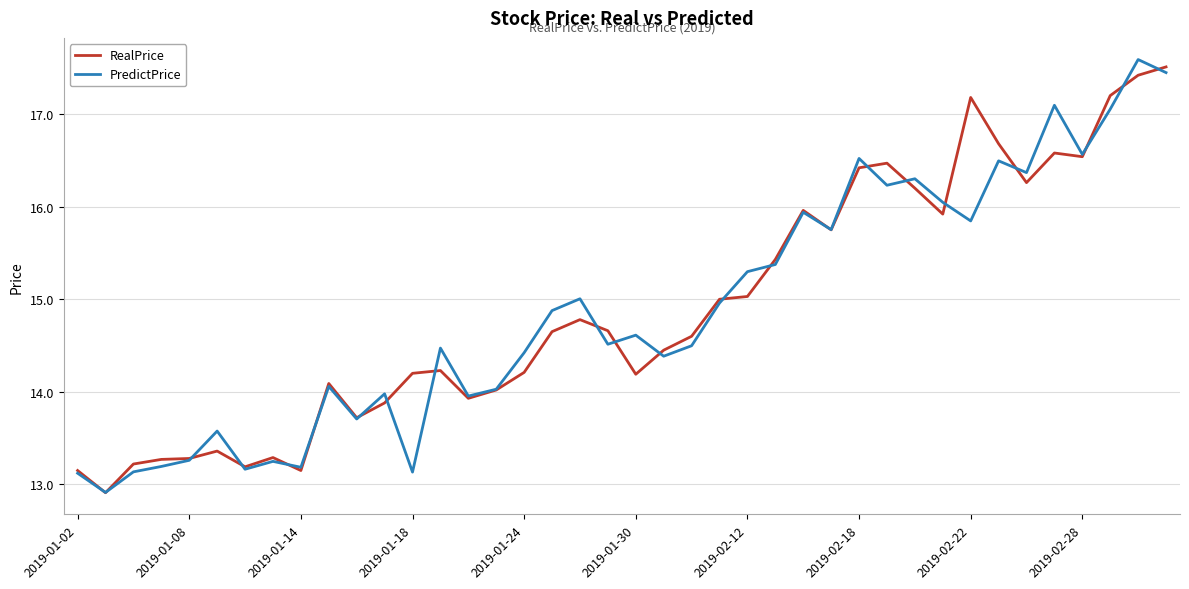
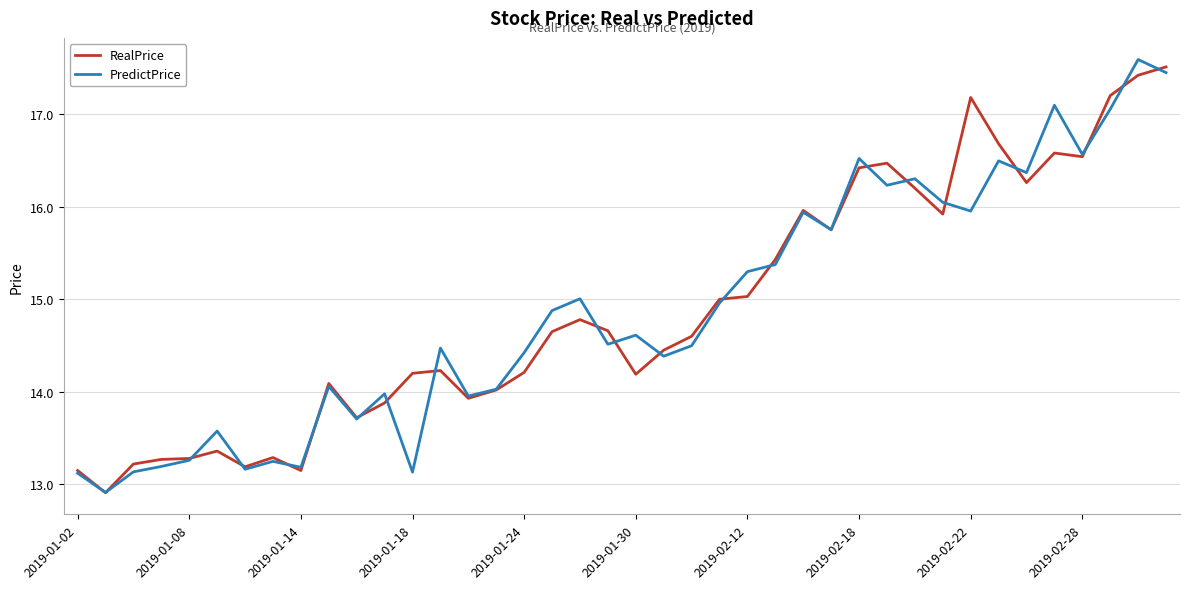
  {
    "RealPrice": {
      "2019-01-02": 13.2,
      "2019-01-14": 13.2,
      "2019-01-18": 14.2,
      "2019-01-24": 14.2,
      "2019-01-30": 14.2,
      "2019-02-12": 15.0,
      "2019-02-18": 16.4,
      "2019-02-22": 17.2
    },
    "PredictPrice": {
      "2019-01-02": 13.1,
      "2019-01-14": 13.2,
      "2019-01-18": 13.1,
      "2019-01-24": 14.4,
      "2019-01-30": 14.6,
      "2019-02-12": 15.3,
      "2019-02-18": 16.5,
-     "2019-02-22": 15.8
+     "2019-02-22": 16.0
    }
  }
